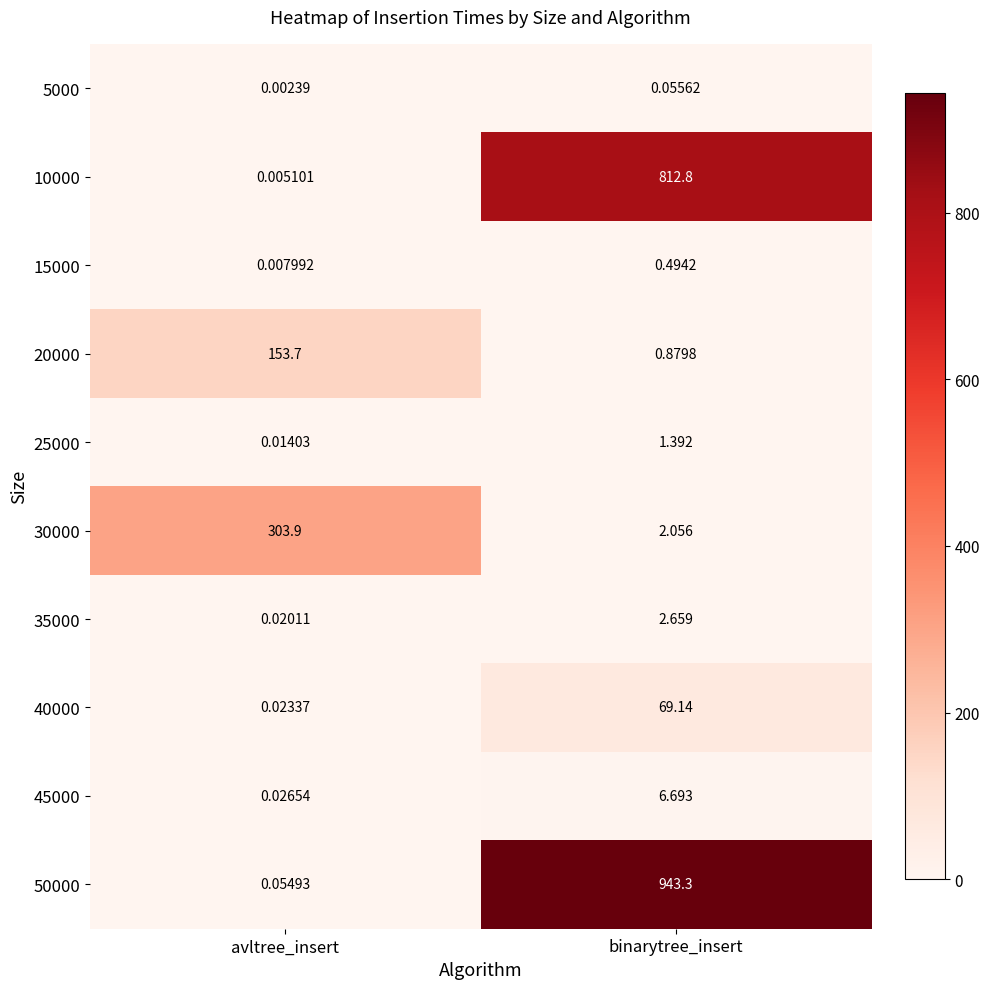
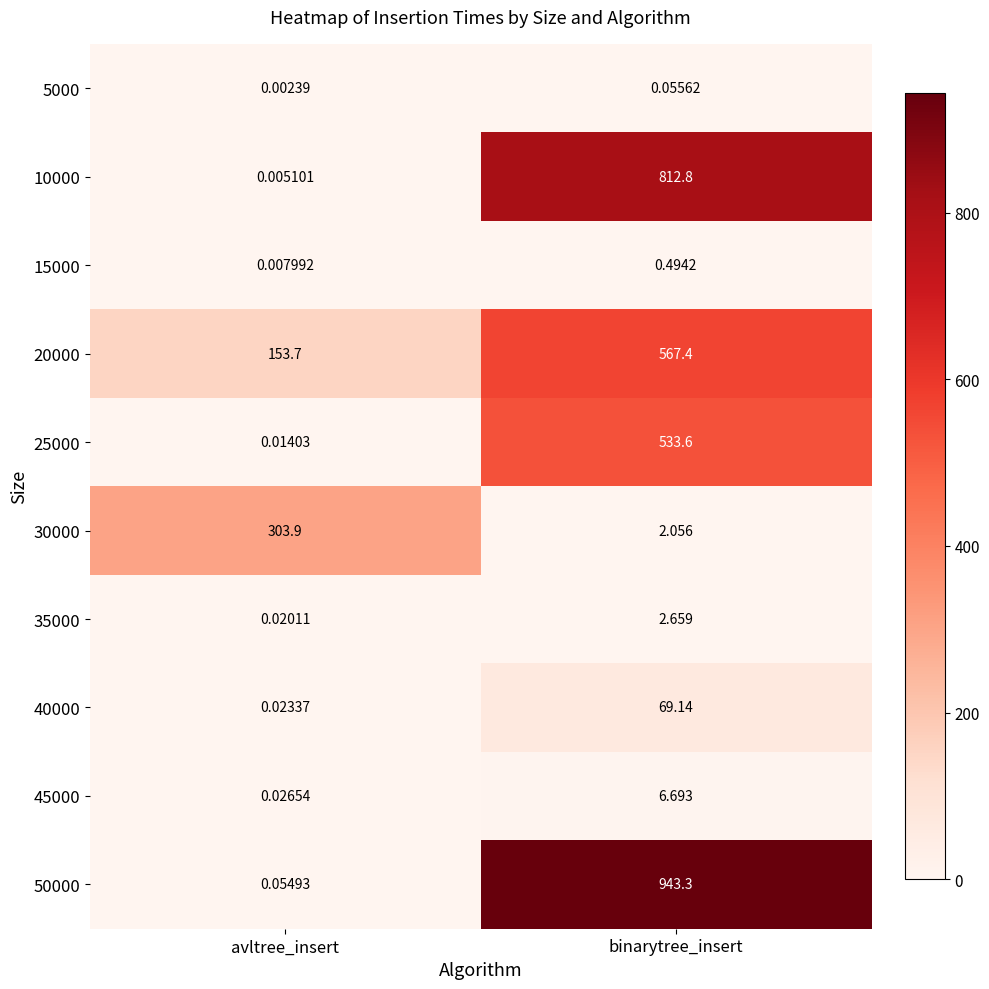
  {
    "5000": {
      "avltree_insert": 0.00239,
      "binarytree_insert": 0.05562
    },
    "10000": {
      "avltree_insert": 0.005101,
      "binarytree_insert": 812.8
    },
    "15000": {
      "avltree_insert": 0.007992,
      "binarytree_insert": 0.4942
    },
    "20000": {
      "avltree_insert": 153.7,
-     "binarytree_insert": 0.8798
+     "binarytree_insert": 567.4
    },
    "25000": {
      "avltree_insert": 0.01403,
-     "binarytree_insert": 1.392
+     "binarytree_insert": 533.6
    },
    "30000": {
      "avltree_insert": 303.9,
      "binarytree_insert": 2.056
    },
    "35000": {
      "avltree_insert": 0.02011,
      "binarytree_insert": 2.659
    },
    "40000": {
      "avltree_insert": 0.02337,
      "binarytree_insert": 69.14
    },
    "45000": {
      "avltree_insert": 0.02654,
      "binarytree_insert": 6.693
    },
    "50000": {
      "avltree_insert": 0.05493,
      "binarytree_insert": 943.3
    }
  }
